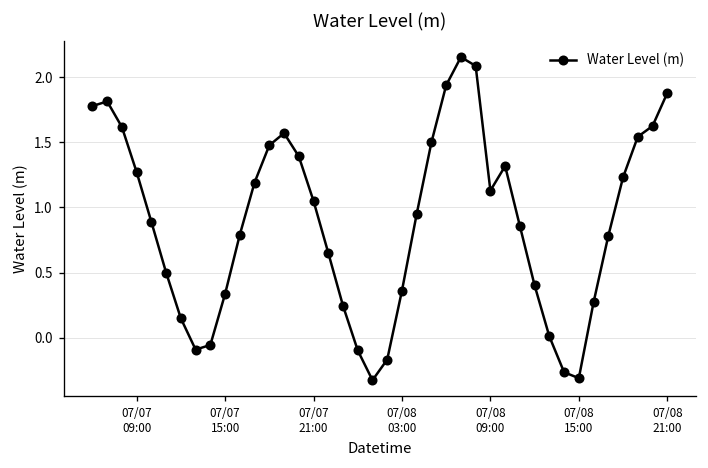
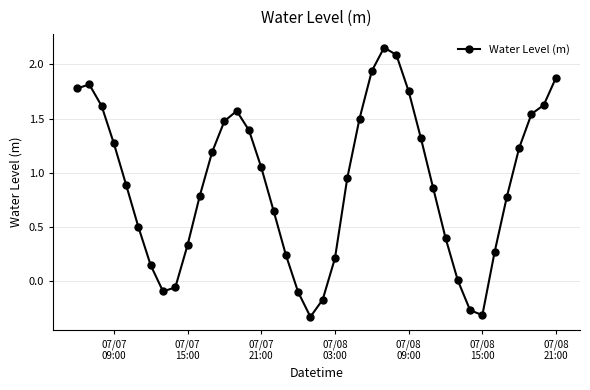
  {
    "07/07 09:00": 1.27,
    "07/07 15:00": 0.34,
    "07/07 21:00": 1.05,
-   "07/08 03:00": 0.36,
-   "07/08 09:00": 1.13,
+   "07/08 03:00": 0.21,
+   "07/08 09:00": 1.75,
    "07/08 15:00": -0.31,
    "07/08 21:00": 1.88
  }
